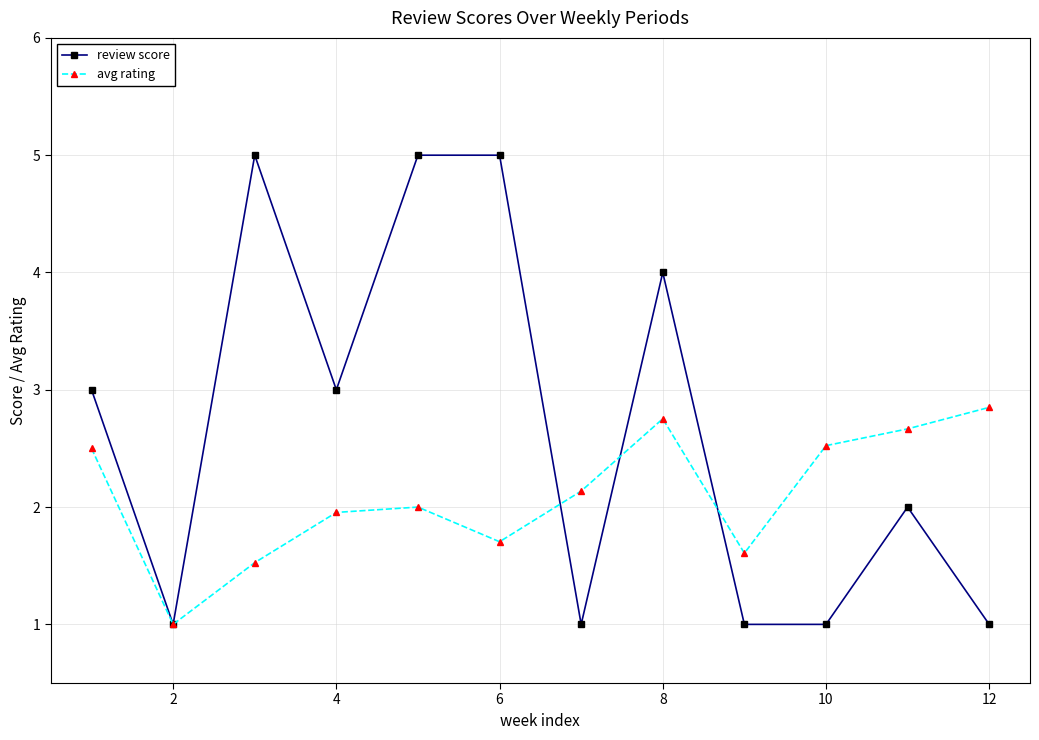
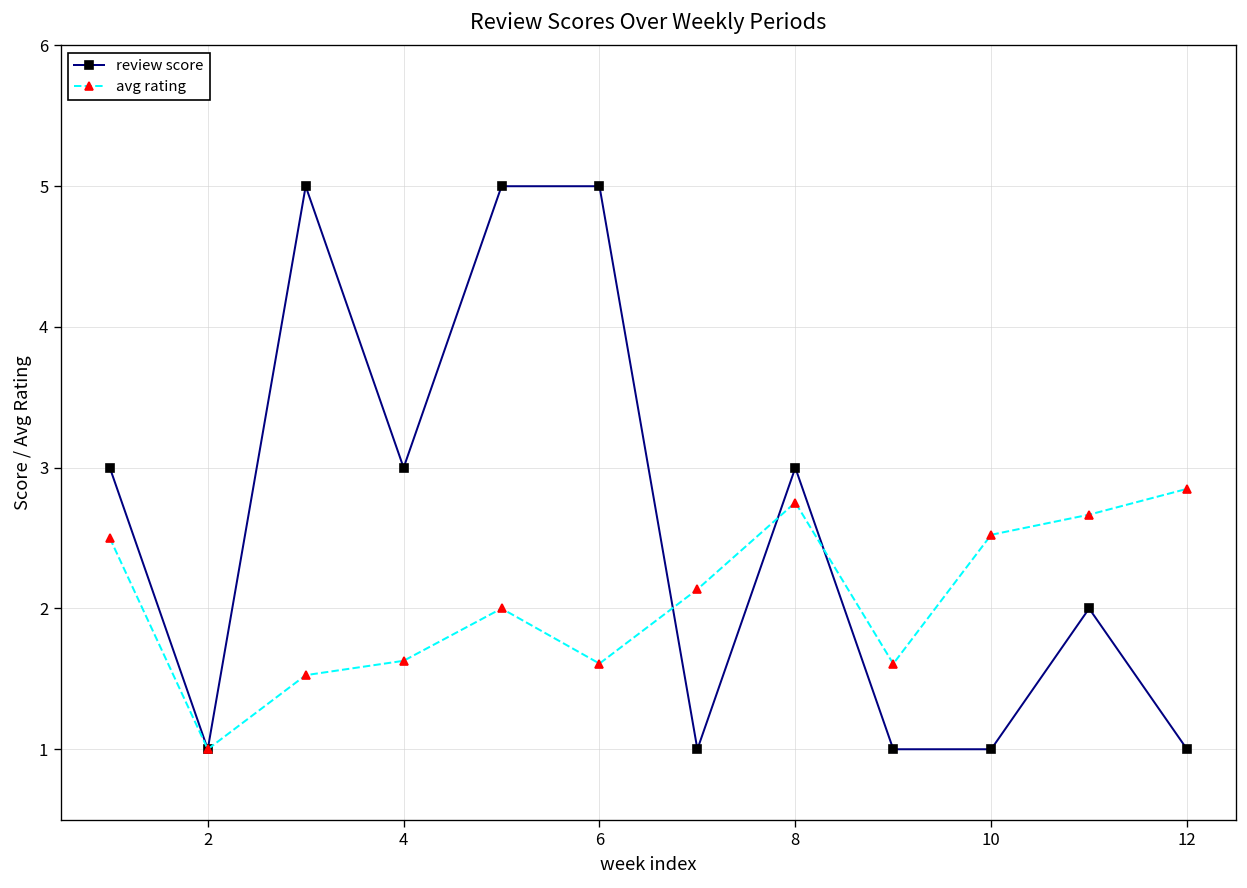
  {
    "review score": {
      "4": 3,
      "6": 5,
-     "8": 4,
+     "8": 3,
      "10": 1,
      "12": 1
    },
    "avg rating": {
-     "4": 1.95,
-     "6": 1.70,
+     "4": 1.63,
+     "6": 1.61,
      "8": 2.75,
      "10": 2.52,
      "12": 2.85
    }
  }
